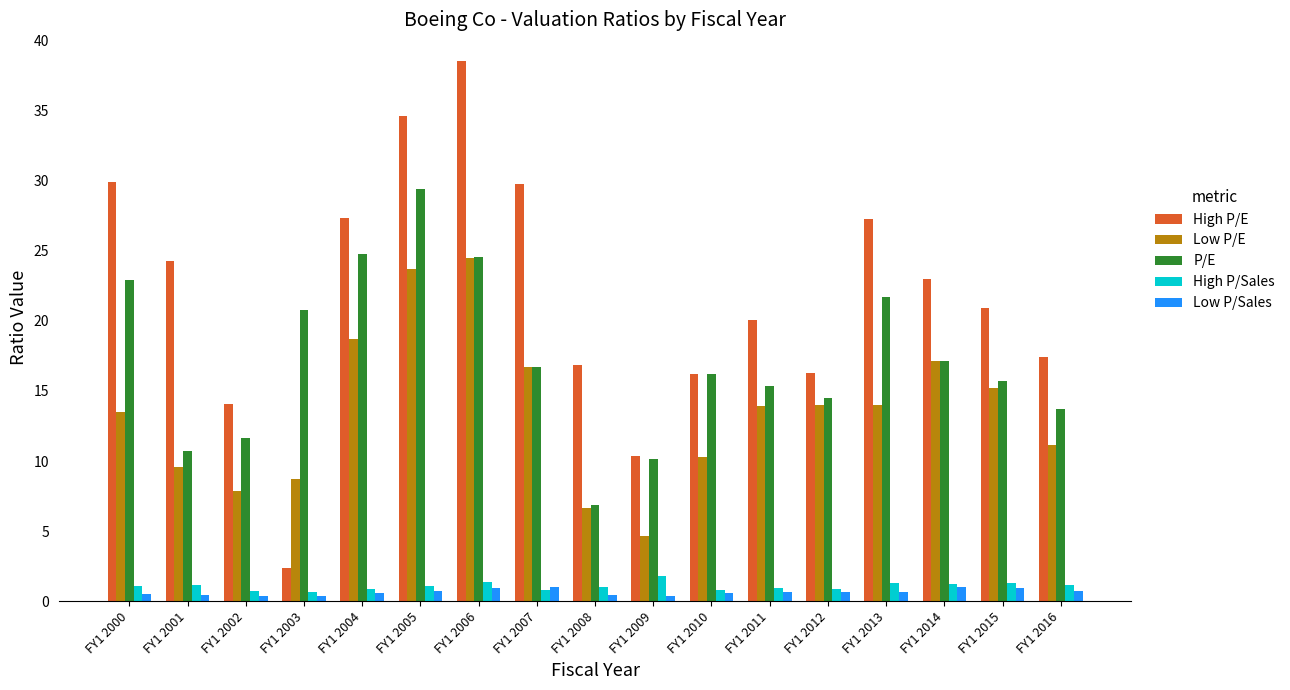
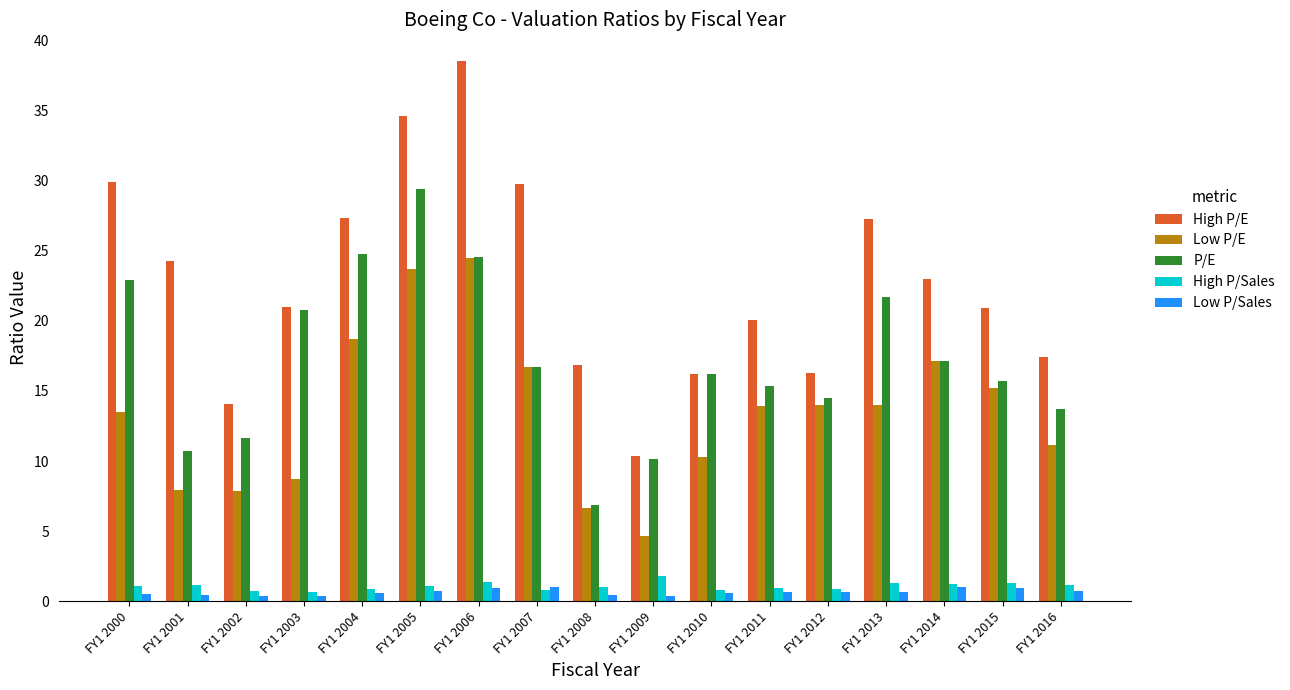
  {
    "High P/E": {
      "FY1 2000": 29.9,
      "FY1 2001": 24.3,
      "FY1 2002": 14.1,
-     "FY1 2003": 2.4,
+     "FY1 2003": 21.0,
      "FY1 2004": 27.3,
      "FY1 2005": 34.6,
      "FY1 2006": 38.5,
      "FY1 2007": 29.8,
      "FY1 2008": 16.9,
      "FY1 2009": 10.3,
      "FY1 2010": 16.2,
      "FY1 2011": 20.0,
      "FY1 2012": 16.3,
      "FY1 2013": 27.3,
      "FY1 2014": 23.0,
      "FY1 2015": 20.9,
      "FY1 2016": 17.4
    },
    "Low P/E": {
      "FY1 2000": 13.5,
-     "FY1 2001": 9.6,
+     "FY1 2001": 7.9,
      "FY1 2002": 7.9,
      "FY1 2003": 8.7,
      "FY1 2004": 18.7,
      "FY1 2005": 23.7,
      "FY1 2006": 24.5,
      "FY1 2007": 16.7,
      "FY1 2008": 6.7,
      "FY1 2009": 4.7,
      "FY1 2010": 10.3,
      "FY1 2011": 13.9,
      "FY1 2012": 14.0,
      "FY1 2013": 14.0,
      "FY1 2014": 17.1,
      "FY1 2015": 15.2,
      "FY1 2016": 11.1
    },
    "P/E": {
      "FY1 2000": 22.9,
      "FY1 2001": 10.7,
      "FY1 2002": 11.6,
      "FY1 2003": 20.8,
      "FY1 2004": 24.8,
      "FY1 2005": 29.4,
      "FY1 2006": 24.5,
      "FY1 2007": 16.7,
      "FY1 2008": 6.9,
      "FY1 2009": 10.1,
      "FY1 2010": 16.2,
      "FY1 2011": 15.3,
      "FY1 2012": 14.5,
      "FY1 2013": 21.7,
      "FY1 2014": 17.1,
      "FY1 2015": 15.7,
      "FY1 2016": 13.7
    },
    "High P/Sales": {
      "FY1 2000": 1.1,
      "FY1 2001": 1.2,
      "FY1 2002": 0.7,
      "FY1 2003": 0.7,
      "FY1 2004": 0.9,
      "FY1 2005": 1.1,
      "FY1 2006": 1.4,
      "FY1 2007": 0.8,
      "FY1 2008": 1.0,
      "FY1 2009": 1.8,
      "FY1 2010": 0.8,
      "FY1 2011": 0.9,
      "FY1 2012": 0.8,
      "FY1 2013": 1.3,
      "FY1 2014": 1.3,
      "FY1 2015": 1.3,
      "FY1 2016": 1.1
    },
    "Low P/Sales": {
      "FY1 2000": 0.5,
      "FY1 2001": 0.5,
      "FY1 2002": 0.4,
      "FY1 2003": 0.4,
      "FY1 2004": 0.6,
      "FY1 2005": 0.8,
      "FY1 2006": 1.0,
      "FY1 2007": 1.0,
      "FY1 2008": 0.4,
      "FY1 2009": 0.3,
      "FY1 2010": 0.6,
      "FY1 2011": 0.6,
      "FY1 2012": 0.7,
      "FY1 2013": 0.7,
      "FY1 2014": 1.0,
      "FY1 2015": 0.9,
      "FY1 2016": 0.7
    }
  }
